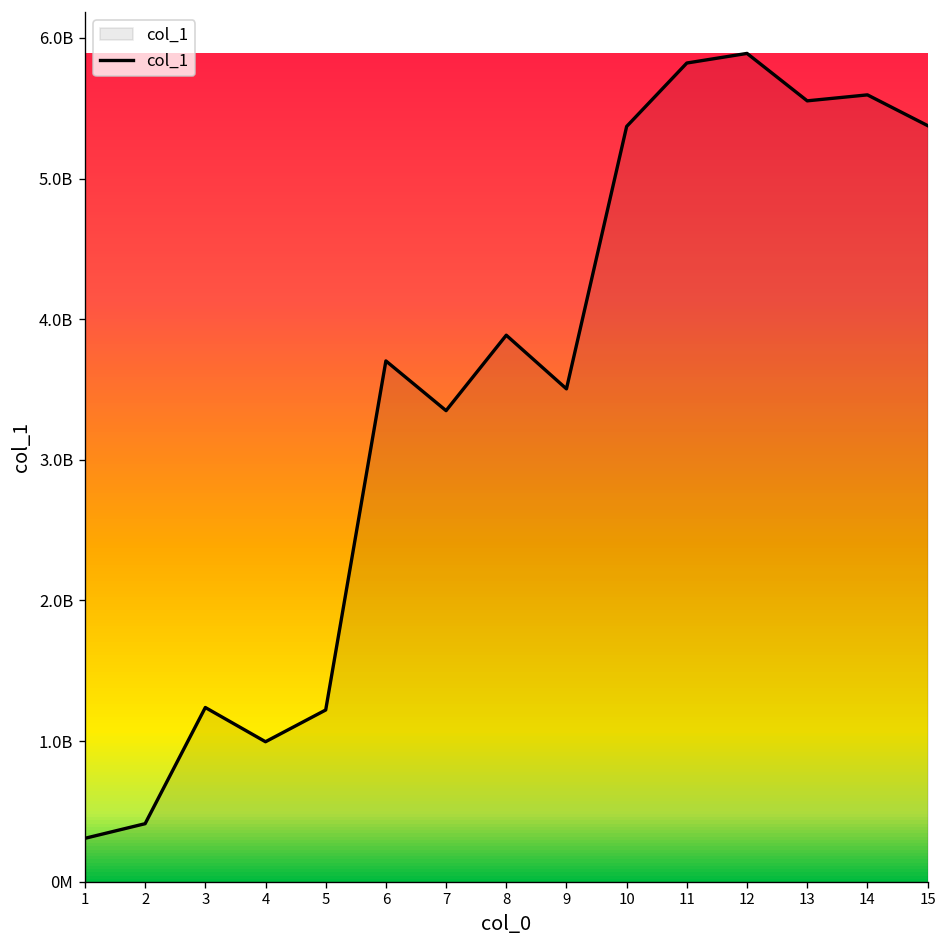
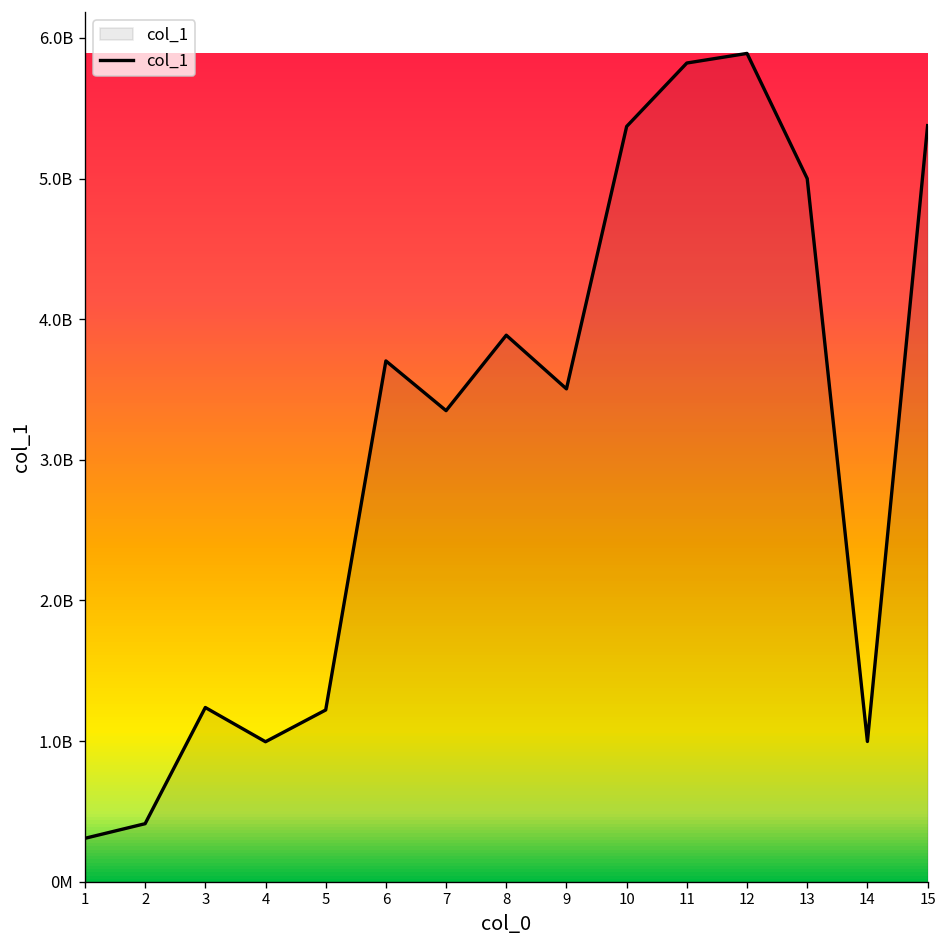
  {
    "1": 310000000,
    "2": 410000000,
    "3": 1240000000,
    "4": 990000000,
    "5": 1220000000,
    "6": 3700000000,
    "7": 3350000000,
    "8": 3890000000,
    "9": 3500000000,
    "10": 5370000000,
    "11": 5820000000,
    "12": 5890000000,
-   "13": 5550000000,
-   "14": 5590000000,
+   "13": 5000000000,
+   "14": 1000000000,
    "15": 5380000000
  }
